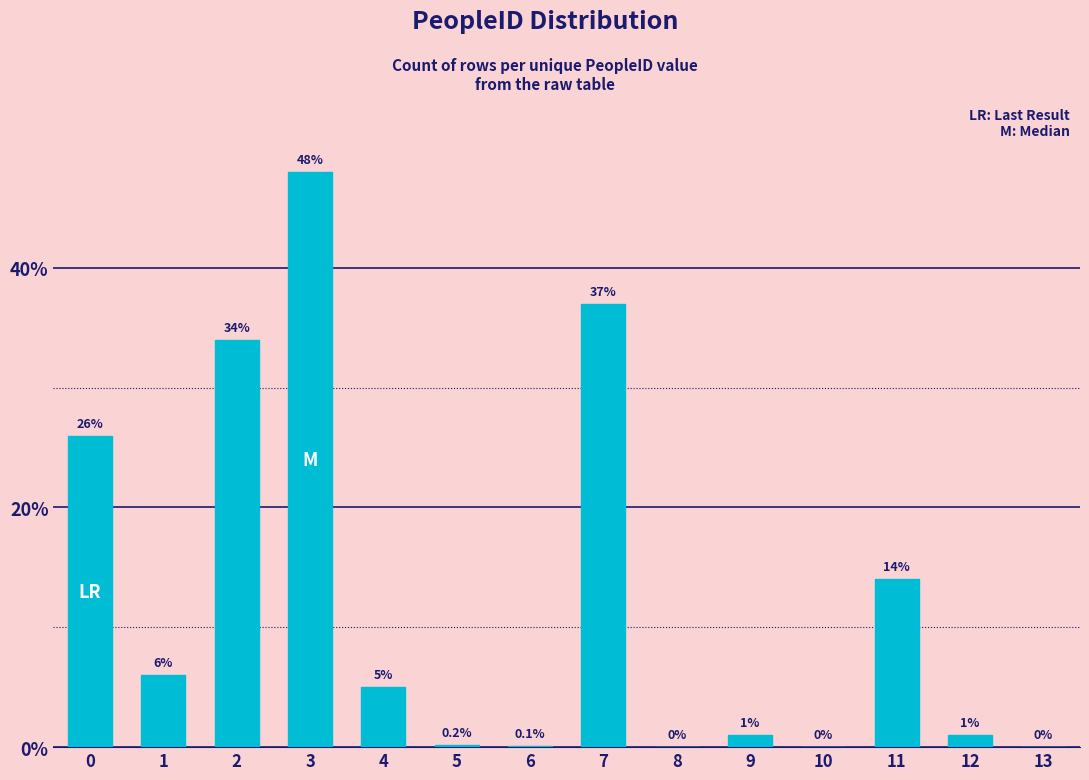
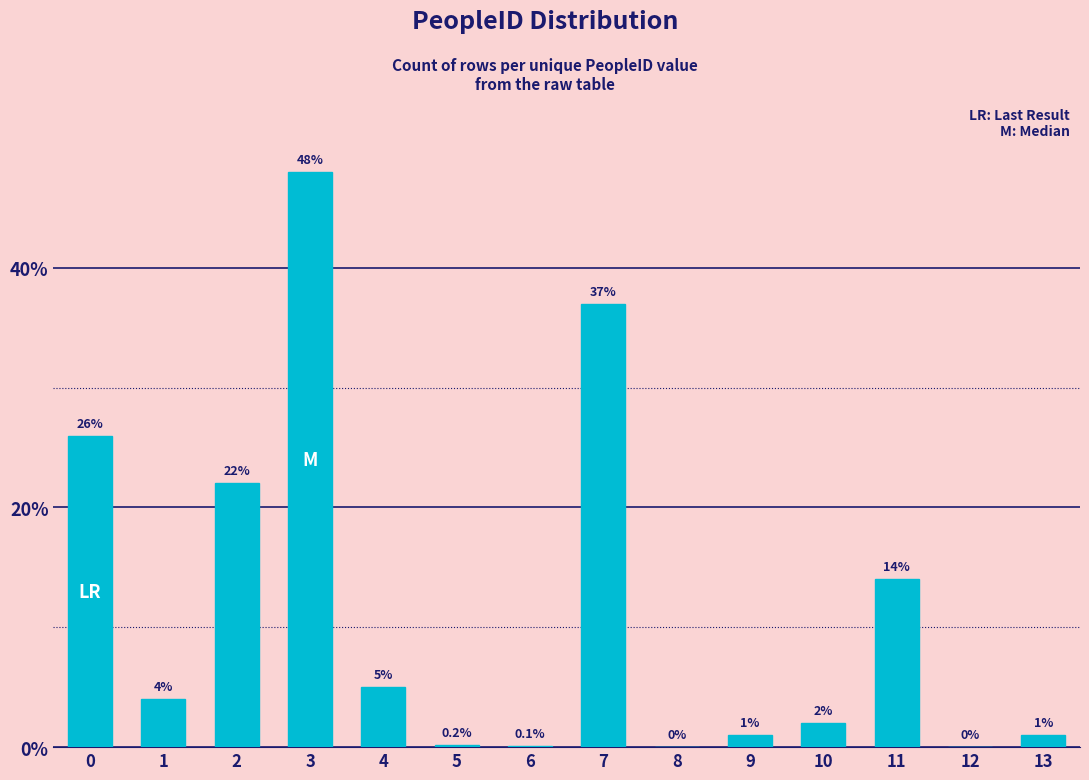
  {
    "0": "26%",
-   "1": "6%",
-   "2": "34%",
+   "1": "4%",
+   "2": "22%",
    "3": "48%",
    "4": "5%",
    "5": "0.2%",
    "6": "0.1%",
    "7": "37%",
    "8": "0%",
    "9": "1%",
-   "10": "0%",
+   "10": "2%",
    "11": "14%",
-   "12": "1%",
-   "13": "0%"
+   "12": "0%",
+   "13": "1%"
  }
